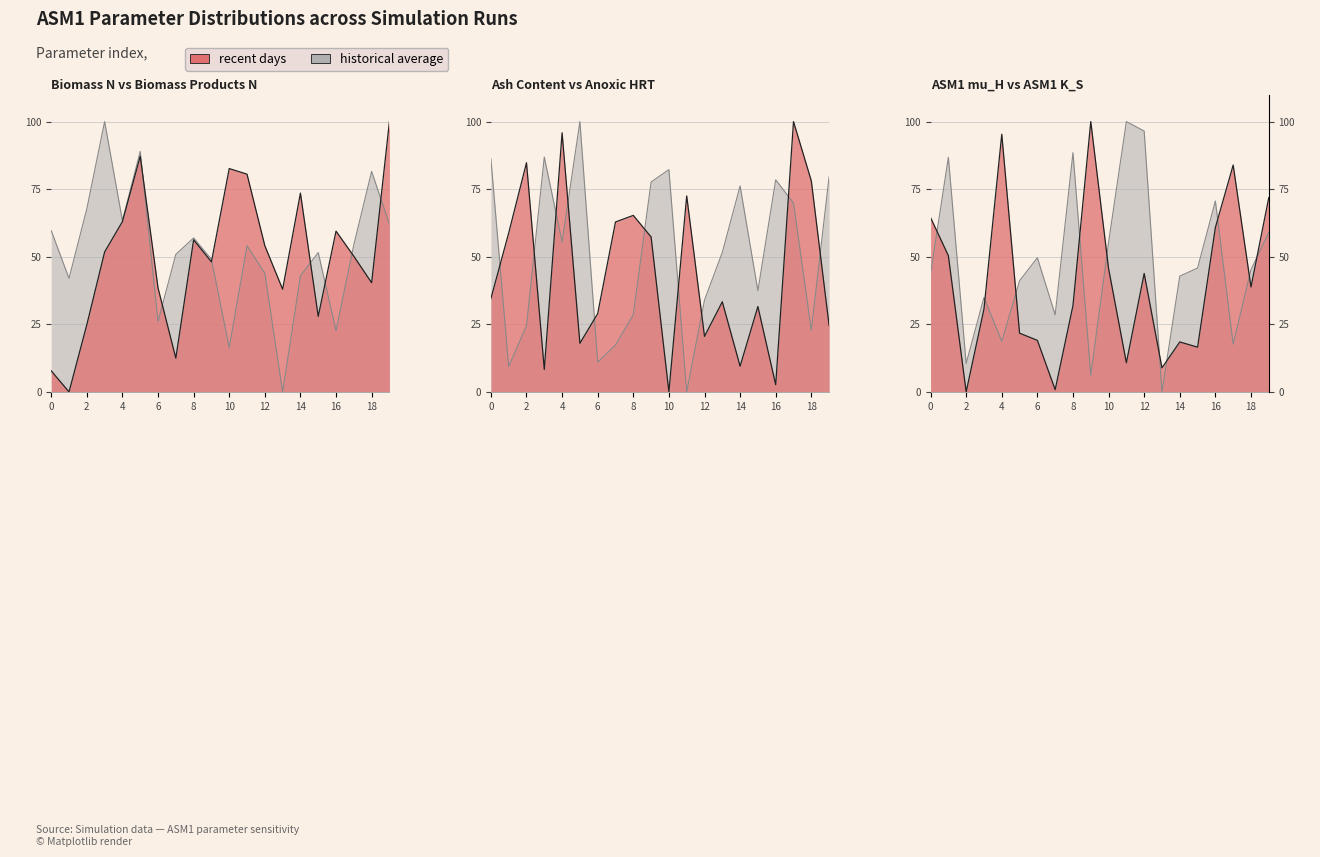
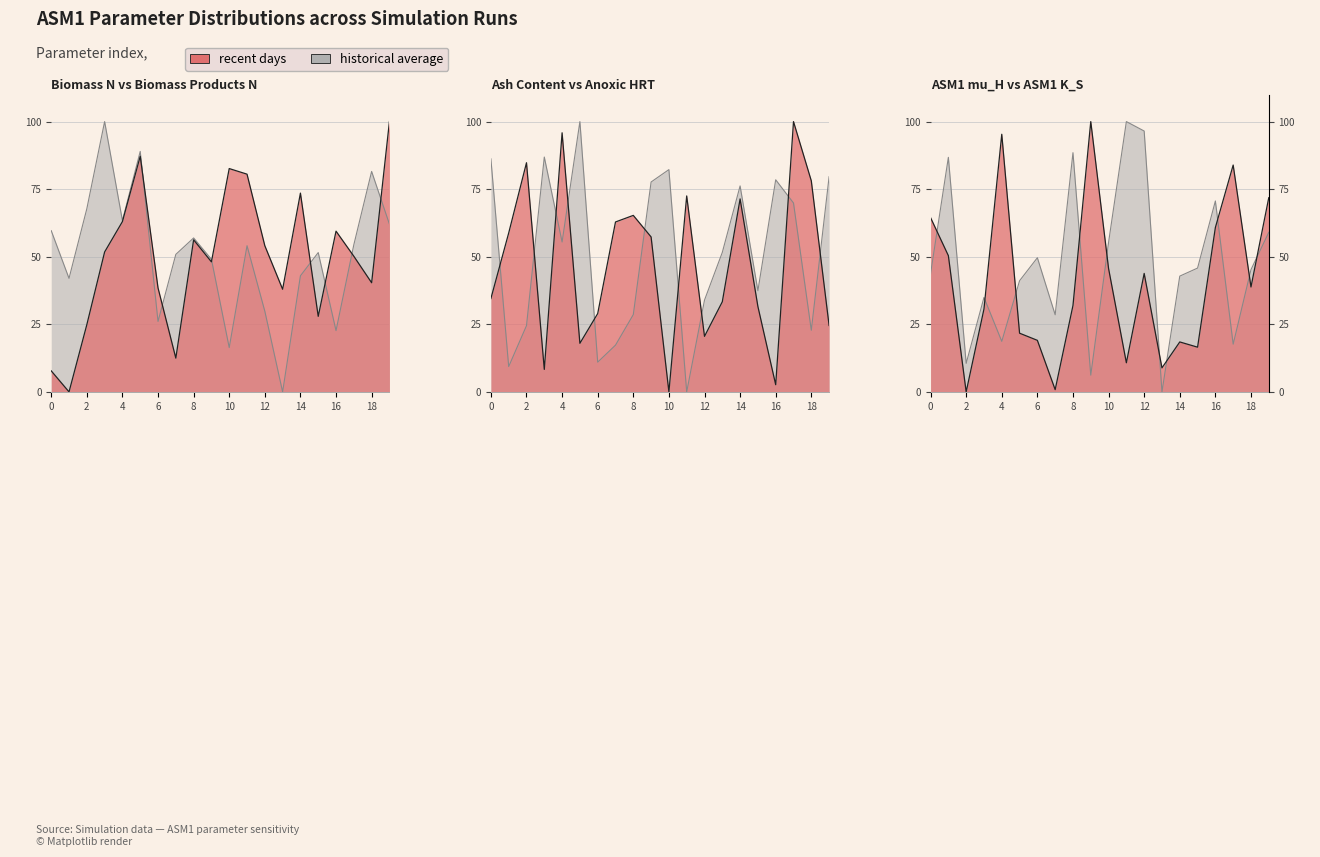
  {
    "Biomass N vs Biomass Products N": {
      "historical average": {
        "0": 60,
        "2": 68,
        "6": 26,
        "10": 16,
-       "12": 44,
+       "12": 30,
        "14": 43,
        "16": 23,
        "18": 82
      },
      "recent days": {
        "0": 8,
        "2": 25,
        "6": 38,
        "10": 83,
        "12": 54,
        "14": 74,
        "16": 59,
        "18": 40
      }
    },
    "Ash Content vs Anoxic HRT": {
      "historical average": {
        "0": 86,
        "2": 24,
        "4": 55,
        "6": 11,
        "8": 29,
        "10": 82,
        "12": 34,
        "14": 76,
        "16": 78,
        "18": 23
      },
      "recent days": {
        "0": 35,
        "2": 85,
        "4": 96,
        "6": 29,
        "8": 65,
        "10": 0,
        "12": 21,
-       "14": 10,
+       "14": 71,
        "16": 3,
        "18": 78
      }
    },
    "ASM1 mu_H vs ASM1 K_S": {
      "historical average": {
        "0": 44,
        "2": 11,
        "4": 19,
        "6": 50,
        "8": 88,
        "10": 55,
        "12": 97,
        "14": 43,
        "16": 71,
        "18": 45
      },
      "recent days": {
        "0": 64,
        "2": 0,
        "4": 95,
        "6": 19,
        "8": 32,
        "10": 46,
        "12": 44,
        "14": 18,
        "16": 61,
        "18": 39
      }
    }
  }
